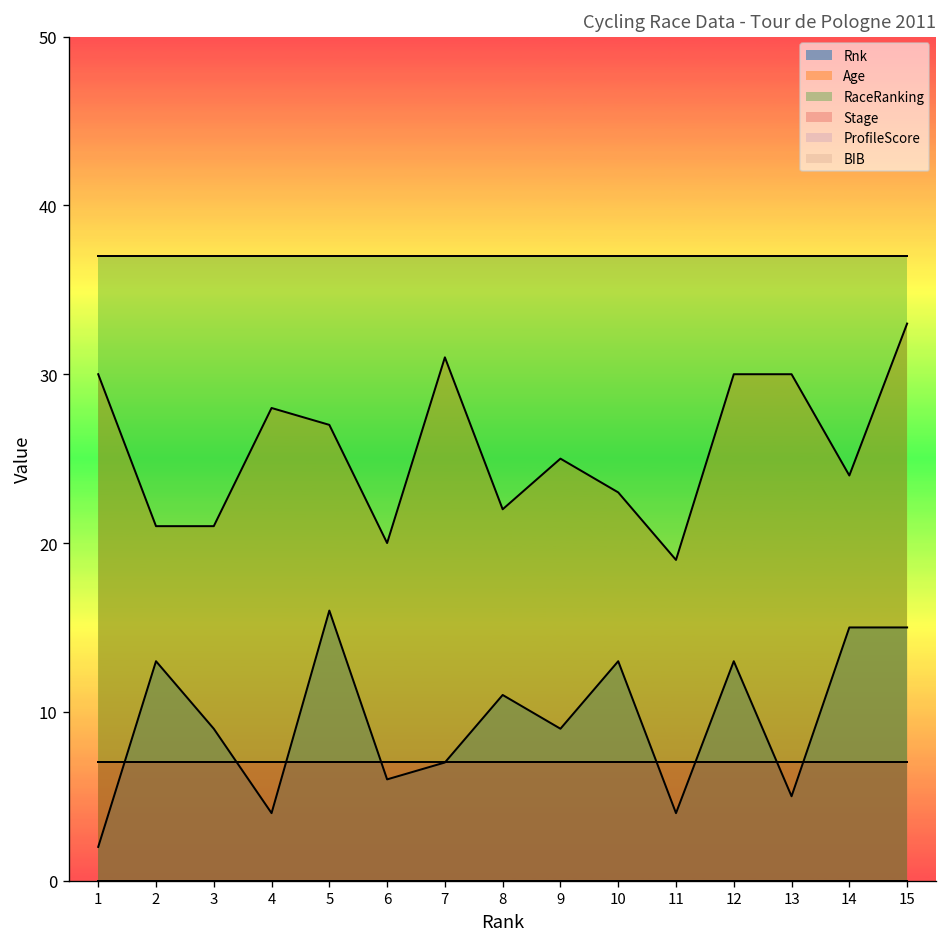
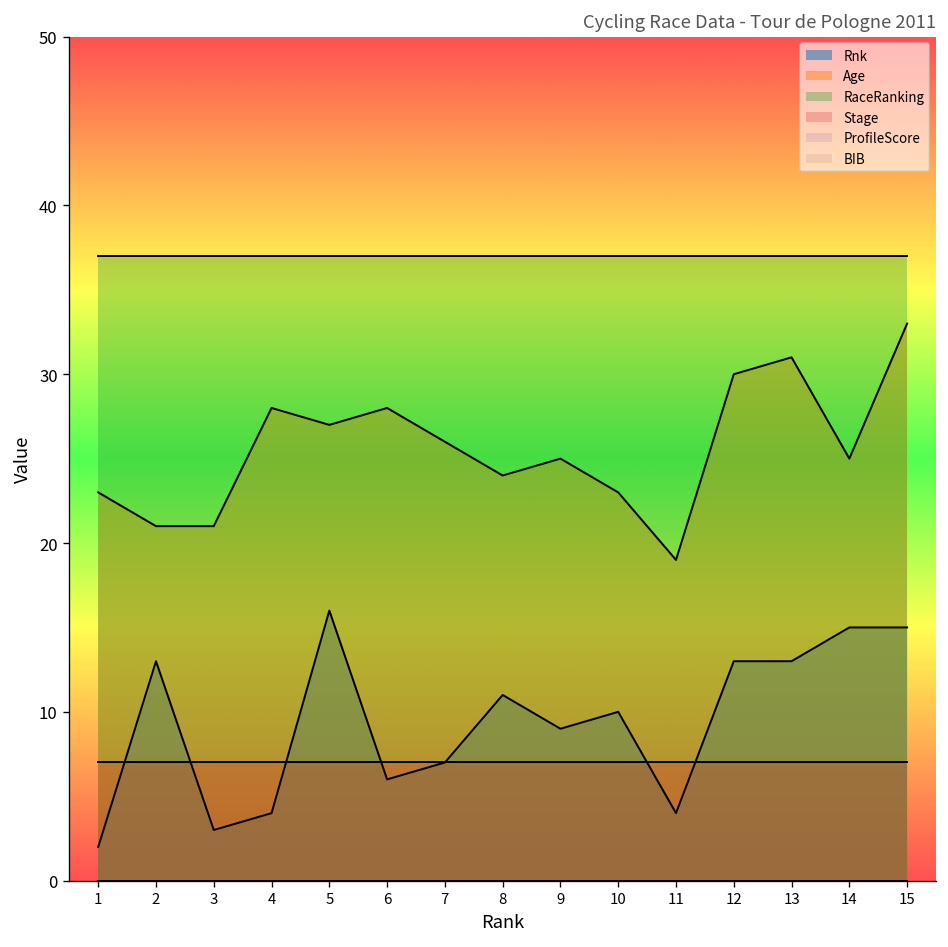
  {
    "Rnk": {
      "1": 2,
      "2": 13,
-     "3": 9,
+     "3": 3,
      "4": 4,
      "5": 16,
      "6": 6,
      "8": 11,
      "9": 9,
-     "10": 13,
+     "10": 10,
      "11": 4,
      "12": 13,
-     "13": 5,
+     "13": 13,
      "14": 15,
      "15": 15
    },
    "Age": {
-     "1": 30,
+     "1": 23,
      "2": 21,
      "3": 21,
      "4": 28,
      "5": 27,
-     "6": 20,
-     "7": 31,
-     "8": 22,
+     "6": 28,
+     "7": 26,
+     "8": 24,
      "9": 25,
      "10": 23,
      "11": 19,
      "12": 30,
-     "13": 30,
-     "14": 24,
+     "13": 31,
+     "14": 25,
      "15": 33
    },
    "RaceRanking": {
      "1": 37,
      "2": 37,
      "3": 37,
      "4": 37,
      "5": 37,
      "6": 37,
      "7": 37,
      "8": 37,
      "9": 37,
      "10": 37,
      "11": 37,
      "12": 37,
      "13": 37,
      "14": 37,
      "15": 37
    },
    "Stage": {
      "1": 7,
      "2": 7,
      "3": 7,
      "4": 7,
      "5": 7,
      "6": 7,
      "8": 7,
      "9": 7,
      "10": 7,
      "11": 7,
      "12": 7,
      "13": 7,
      "14": 7,
      "15": 7
    },
    "BIB": {
      "1": 0,
      "2": 0,
      "3": 0,
      "4": 0,
      "5": 0,
      "6": 0,
      "7": 0,
      "8": 0,
      "9": 0,
      "10": 0,
      "11": 0,
      "12": 0,
      "13": 0,
      "14": 0,
      "15": 0
    }
  }
